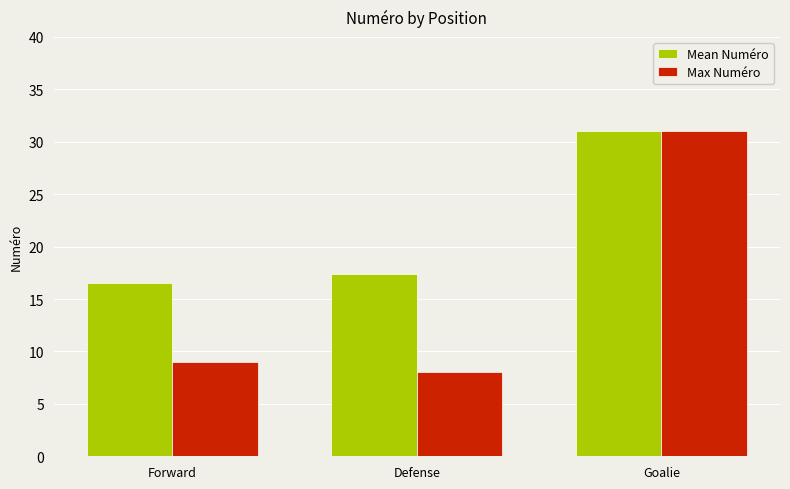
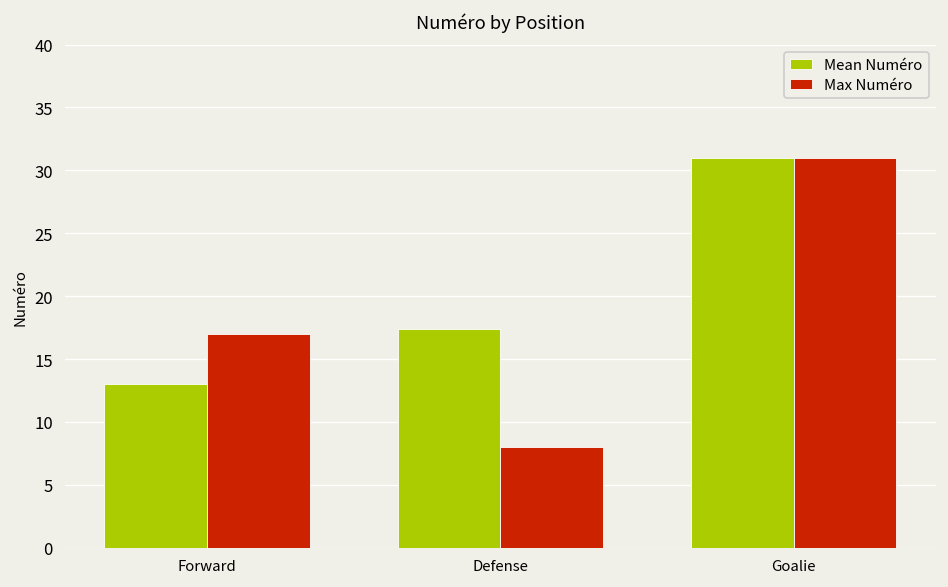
  {
    "Mean Numéro": {
-     "Forward": 16.5,
+     "Forward": 13.0,
      "Defense": 17.4,
      "Goalie": 31.0
    },
    "Max Numéro": {
-     "Forward": 9,
+     "Forward": 17,
      "Defense": 8,
      "Goalie": 31
    }
  }
